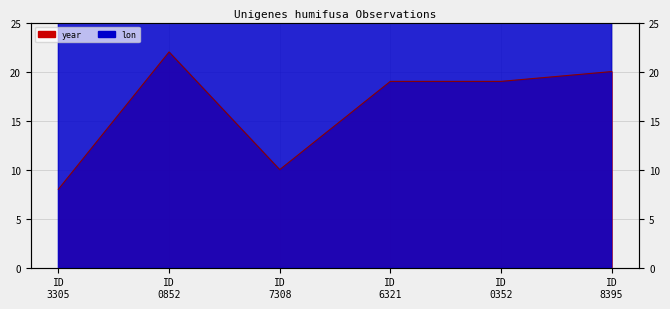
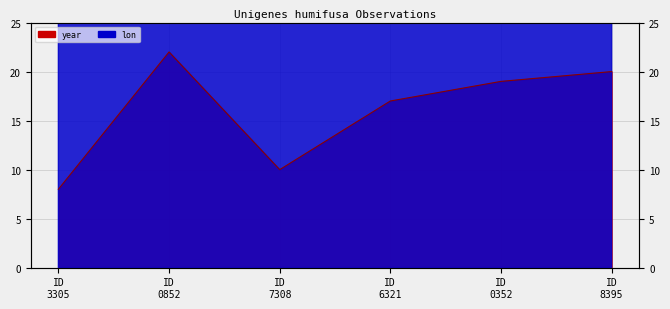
  {
    "year": {
      "ID 3305": 8,
      "ID 0852": 22,
      "ID 7308": 10,
-     "ID 6321": 19,
+     "ID 6321": 17,
      "ID 0352": 19,
      "ID 8395": 20
    }
  }
